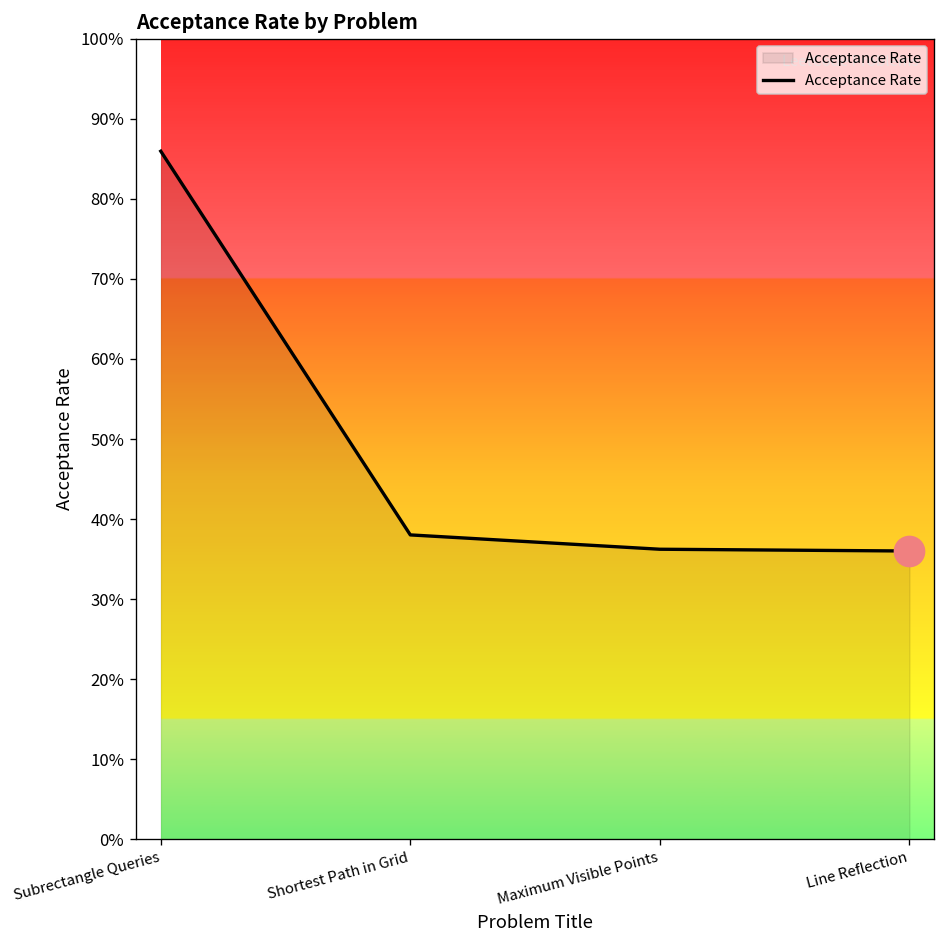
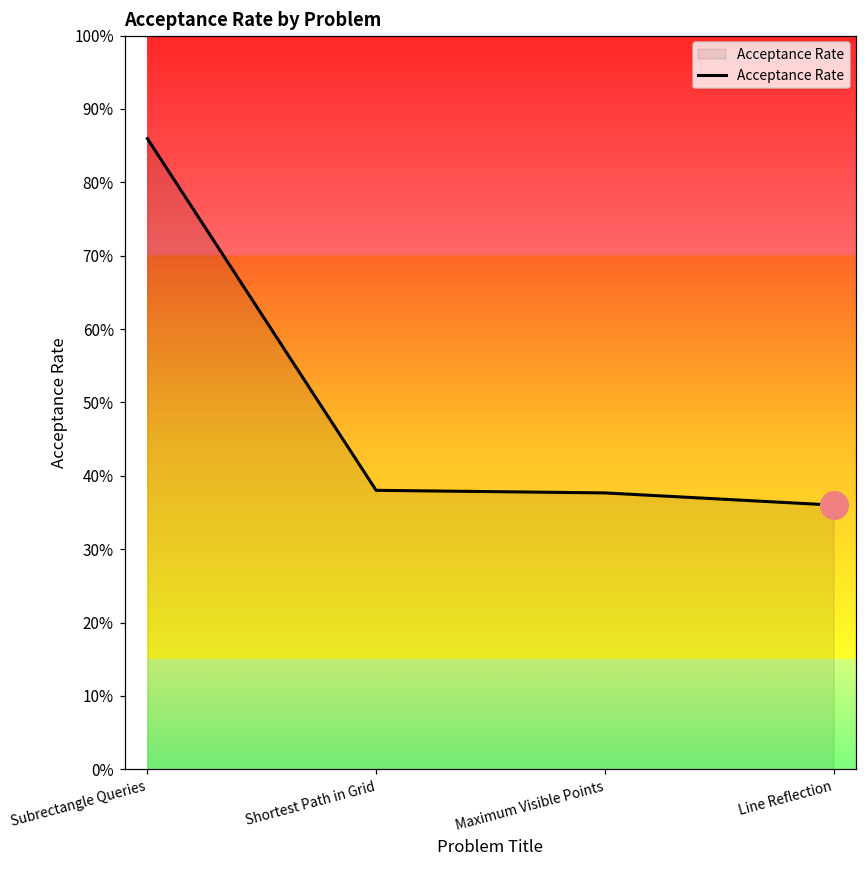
  {
    "Acceptance Rate": {
      "Subrectangle Queries": "86%",
      "Shortest Path in Grid": "38%",
-     "Maximum Visible Points": "36%"
+     "Maximum Visible Points": "38%"
    }
  }
